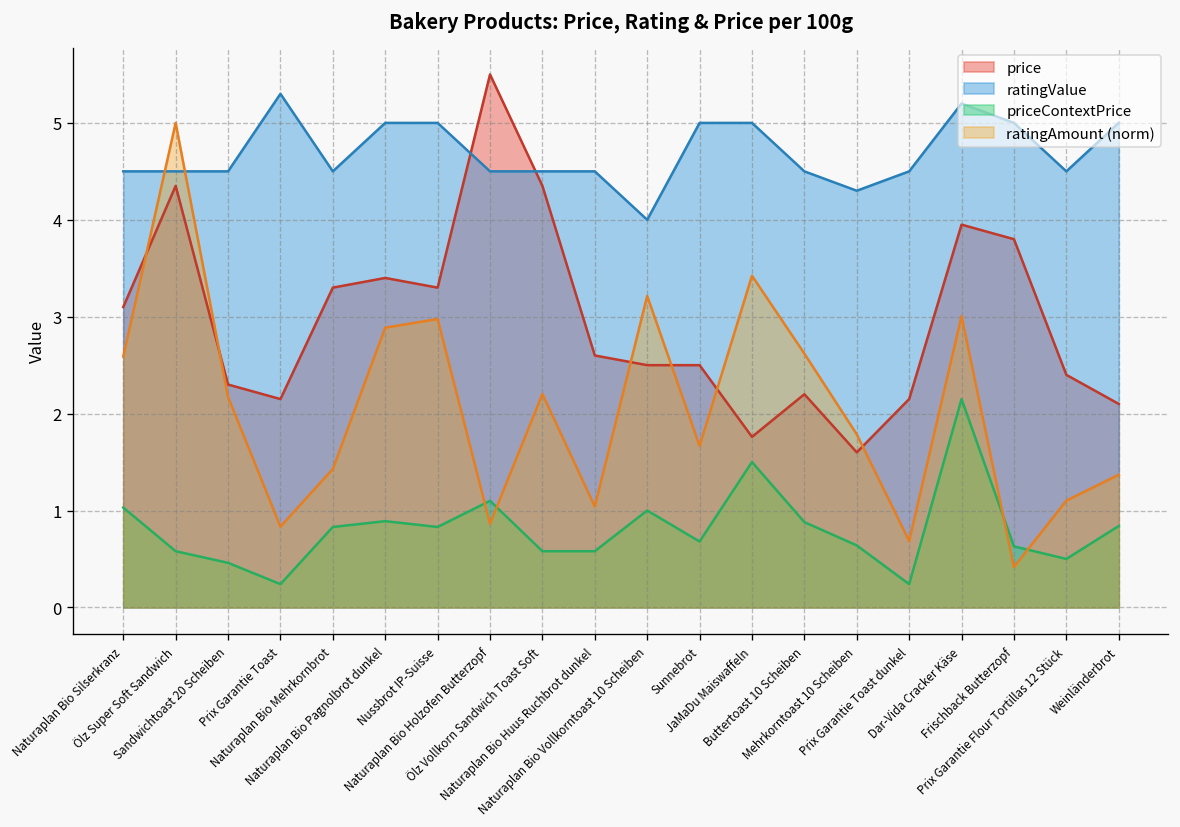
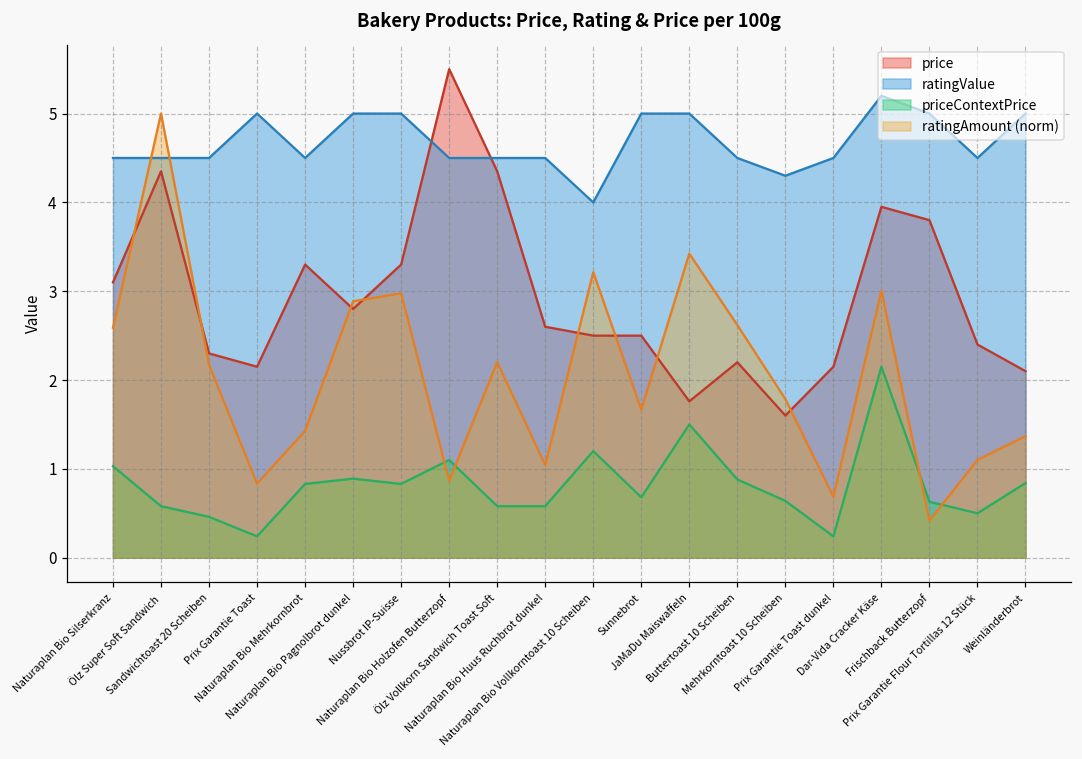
  {
    "price": {
      "Naturaplan Bio Silserkranz": 3.1,
      "Ölz Super Soft Sandwich": 4.4,
      "Sandwichtoast 20 Scheiben": 2.3,
      "Prix Garantie Toast": 2.2,
      "Naturaplan Bio Mehrkornbrot": 3.3,
-     "Naturaplan Bio Pagnolbrot dunkel": 3.4,
+     "Naturaplan Bio Pagnolbrot dunkel": 2.8,
      "Nussbrot IP-Suisse": 3.3,
      "Naturaplan Bio Holzofen Butterzopf": 5.5,
      "Ölz Vollkorn Sandwich Toast Soft": 4.4,
      "Naturaplan Bio Huus Ruchbrot dunkel": 2.6,
      "Naturaplan Bio Vollkorntoast 10 Scheiben": 2.5,
      "Sunnebrot": 2.5,
      "JaMaDu Maiswaffeln": 1.8,
      "Buttertoast 10 Scheiben": 2.2,
      "Mehrkorntoast 10 Scheiben": 1.6,
      "Prix Garantie Toast dunkel": 2.2,
      "Dar-Vida Cracker Käse": 4.0,
      "Frischback Butterzopf": 3.8,
      "Prix Garantie Flour Tortillas 12 Stück": 2.4,
      "Weinländerbrot": 2.1
    },
    "ratingValue": {
      "Naturaplan Bio Silserkranz": 4.5,
      "Ölz Super Soft Sandwich": 4.5,
      "Sandwichtoast 20 Scheiben": 4.5,
-     "Prix Garantie Toast": 5.3,
+     "Prix Garantie Toast": 5.0,
      "Naturaplan Bio Mehrkornbrot": 4.5,
      "Naturaplan Bio Pagnolbrot dunkel": 5.0,
      "Nussbrot IP-Suisse": 5.0,
      "Naturaplan Bio Holzofen Butterzopf": 4.5,
      "Ölz Vollkorn Sandwich Toast Soft": 4.5,
      "Naturaplan Bio Huus Ruchbrot dunkel": 4.5,
      "Naturaplan Bio Vollkorntoast 10 Scheiben": 4.0,
      "Sunnebrot": 5.0,
      "JaMaDu Maiswaffeln": 5.0,
      "Buttertoast 10 Scheiben": 4.5,
      "Mehrkorntoast 10 Scheiben": 4.3,
      "Prix Garantie Toast dunkel": 4.5,
      "Prix Garantie Flour Tortillas 12 Stück": 4.5
    },
    "priceContextPrice": {
      "Naturaplan Bio Silserkranz": 1.0,
      "Ölz Super Soft Sandwich": 0.6,
      "Sandwichtoast 20 Scheiben": 0.5,
      "Prix Garantie Toast": 0.2,
      "Naturaplan Bio Mehrkornbrot": 0.8,
      "Naturaplan Bio Pagnolbrot dunkel": 0.9,
      "Nussbrot IP-Suisse": 0.8,
      "Naturaplan Bio Holzofen Butterzopf": 1.1,
      "Ölz Vollkorn Sandwich Toast Soft": 0.6,
      "Naturaplan Bio Huus Ruchbrot dunkel": 0.6,
-     "Naturaplan Bio Vollkorntoast 10 Scheiben": 1.0,
+     "Naturaplan Bio Vollkorntoast 10 Scheiben": 1.2,
      "Sunnebrot": 0.7,
      "JaMaDu Maiswaffeln": 1.5,
      "Buttertoast 10 Scheiben": 0.9,
      "Mehrkorntoast 10 Scheiben": 0.6,
      "Prix Garantie Toast dunkel": 0.2,
      "Dar-Vida Cracker Käse": 2.2,
      "Frischback Butterzopf": 0.6,
      "Prix Garantie Flour Tortillas 12 Stück": 0.5,
      "Weinländerbrot": 0.8
    },
    "ratingAmount (norm)": {
      "Naturaplan Bio Silserkranz": 2.6,
      "Ölz Super Soft Sandwich": 5.0,
      "Sandwichtoast 20 Scheiben": 2.2,
      "Prix Garantie Toast": 0.8,
      "Naturaplan Bio Mehrkornbrot": 1.4,
      "Naturaplan Bio Pagnolbrot dunkel": 2.9,
      "Nussbrot IP-Suisse": 3.0,
      "Naturaplan Bio Holzofen Butterzopf": 0.9,
      "Ölz Vollkorn Sandwich Toast Soft": 2.2,
      "Naturaplan Bio Huus Ruchbrot dunkel": 1.0,
      "Naturaplan Bio Vollkorntoast 10 Scheiben": 3.2,
      "Sunnebrot": 1.7,
      "JaMaDu Maiswaffeln": 3.4,
      "Buttertoast 10 Scheiben": 2.6,
      "Mehrkorntoast 10 Scheiben": 1.8,
      "Prix Garantie Toast dunkel": 0.7,
      "Dar-Vida Cracker Käse": 3.0,
      "Frischback Butterzopf": 0.4,
      "Prix Garantie Flour Tortillas 12 Stück": 1.1,
      "Weinländerbrot": 1.4
    }
  }
